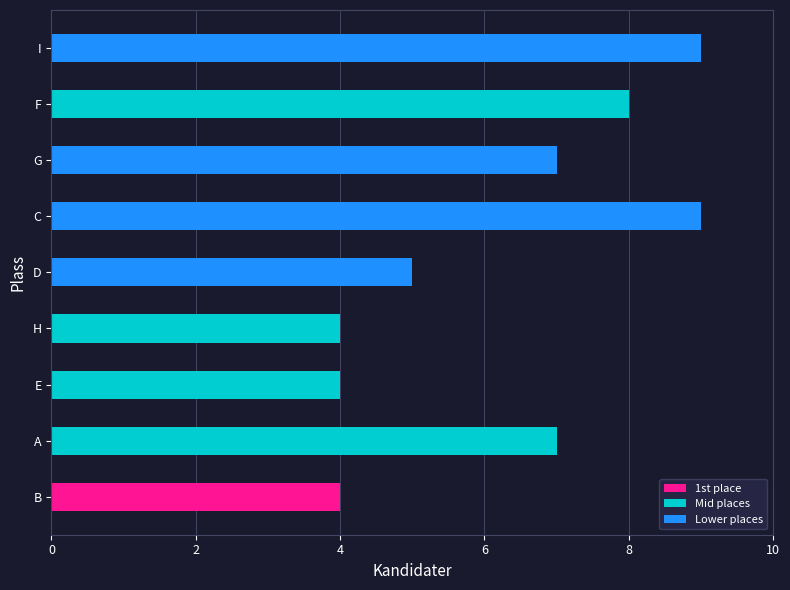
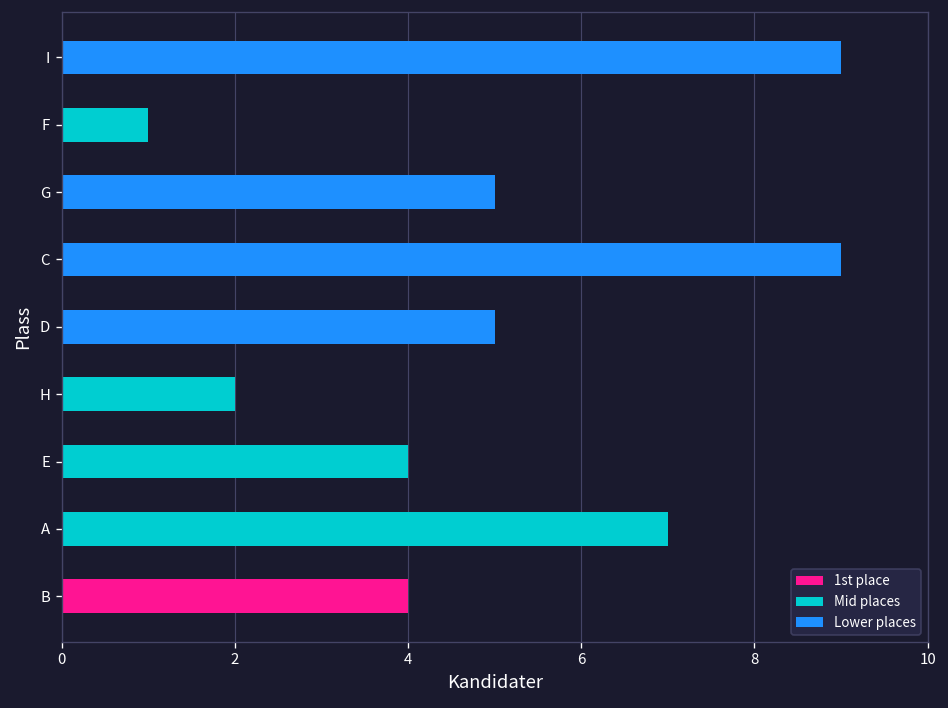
  {
    "I": 9,
-   "F": 8,
-   "G": 7,
+   "F": 1,
+   "G": 5,
    "C": 9,
    "D": 5,
-   "H": 4,
+   "H": 2,
    "E": 4,
    "A": 7,
    "B": 4
  }
